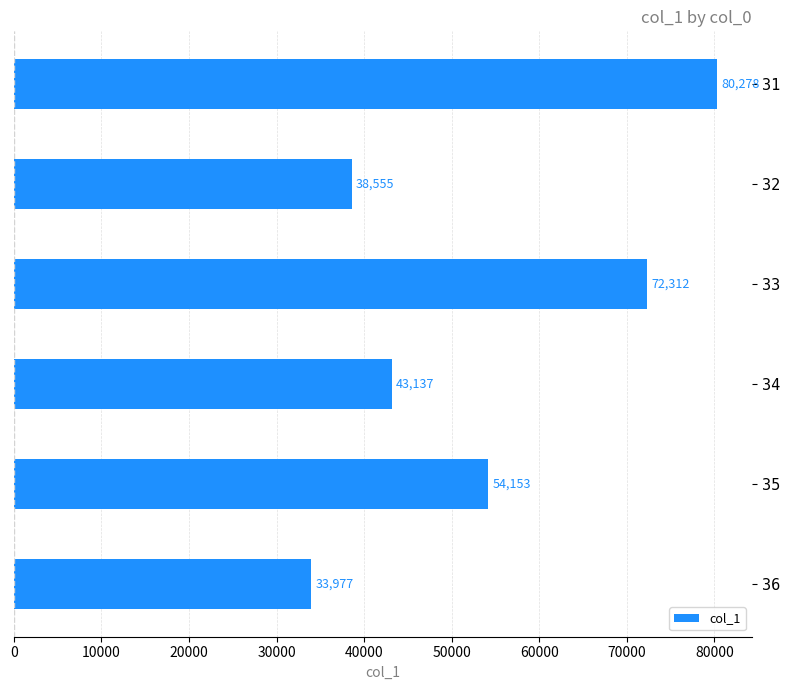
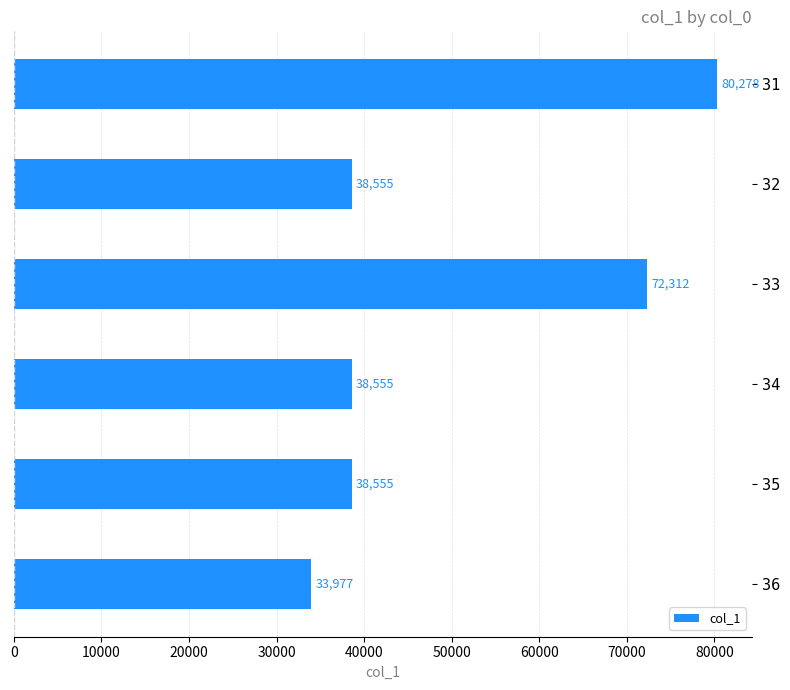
  {
    "31": "80,278",
    "32": "38,555",
    "33": "72,312",
-   "34": "43,137",
-   "35": "54,153",
+   "34": "38,555",
+   "35": "38,555",
    "36": "33,977"
  }
